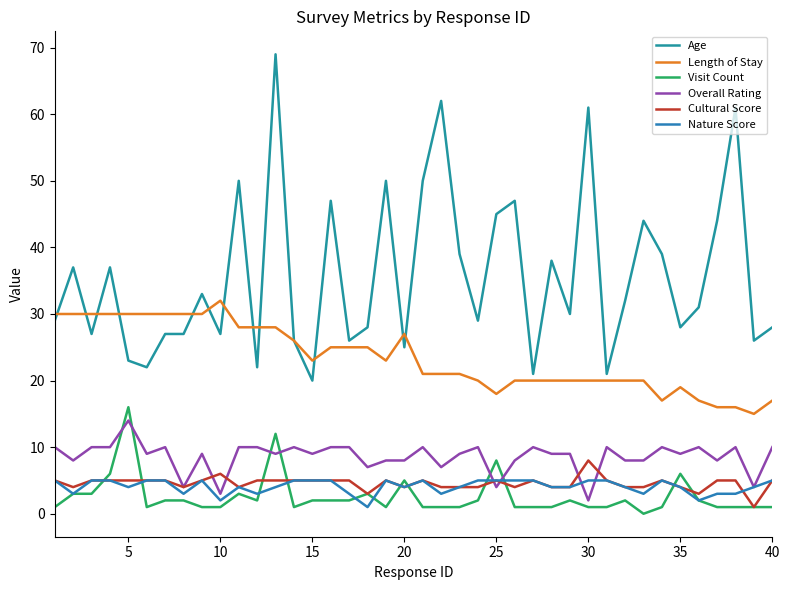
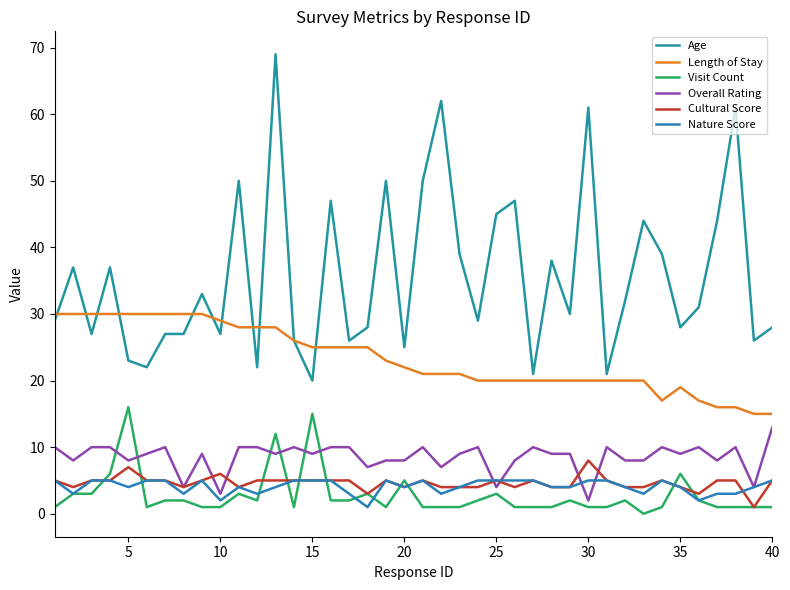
  {
    "Length of Stay": {
      "5": 30,
-     "10": 32,
-     "15": 23,
-     "20": 27,
-     "25": 18,
+     "10": 29,
+     "15": 25,
+     "20": 22,
+     "25": 20,
      "30": 20,
      "35": 19,
-     "40": 17
+     "40": 15
    },
    "Visit Count": {
      "5": 16,
      "10": 1,
-     "15": 2,
+     "15": 15,
      "20": 5,
-     "25": 8,
+     "25": 3,
      "30": 1,
      "35": 6,
      "40": 1
    },
    "Overall Rating": {
-     "5": 14,
+     "5": 8,
      "10": 3,
      "15": 9,
      "20": 8,
      "25": 4,
      "30": 2,
      "35": 9,
-     "40": 10
+     "40": 13
    },
    "Cultural Score": {
-     "5": 5,
+     "5": 7,
      "10": 6,
      "30": 8
    }
  }
